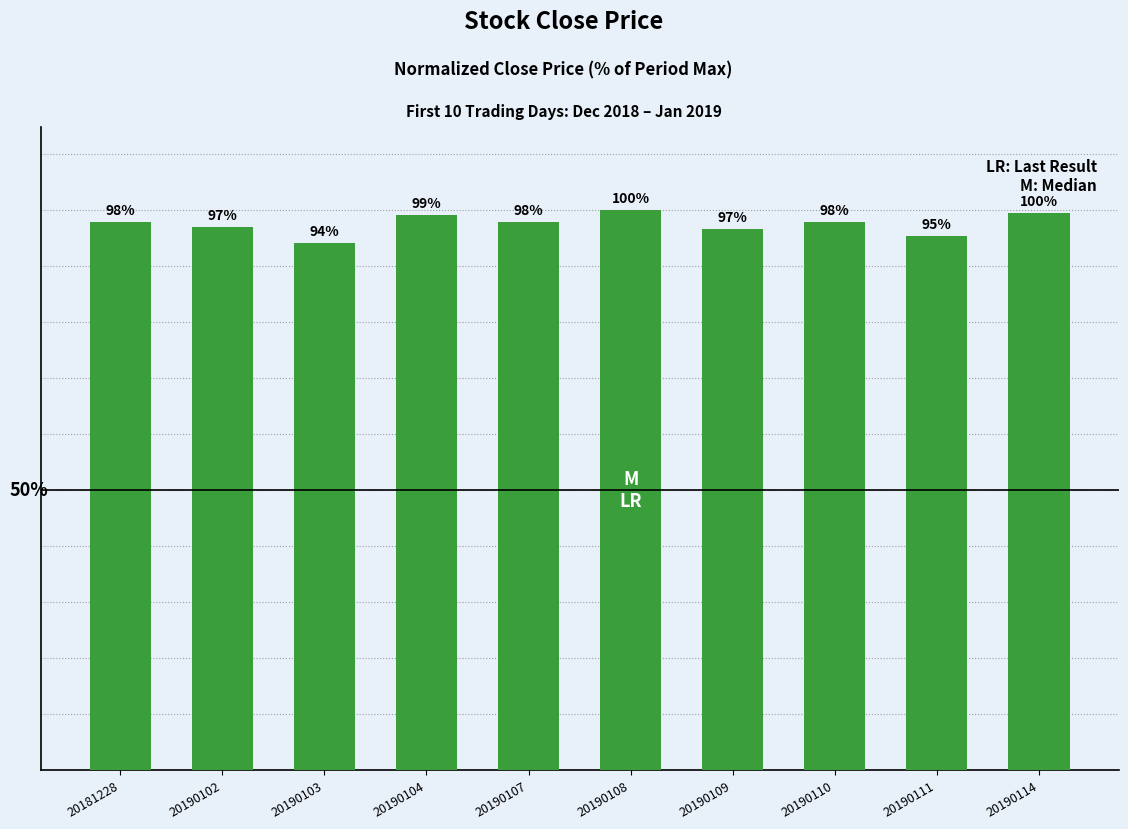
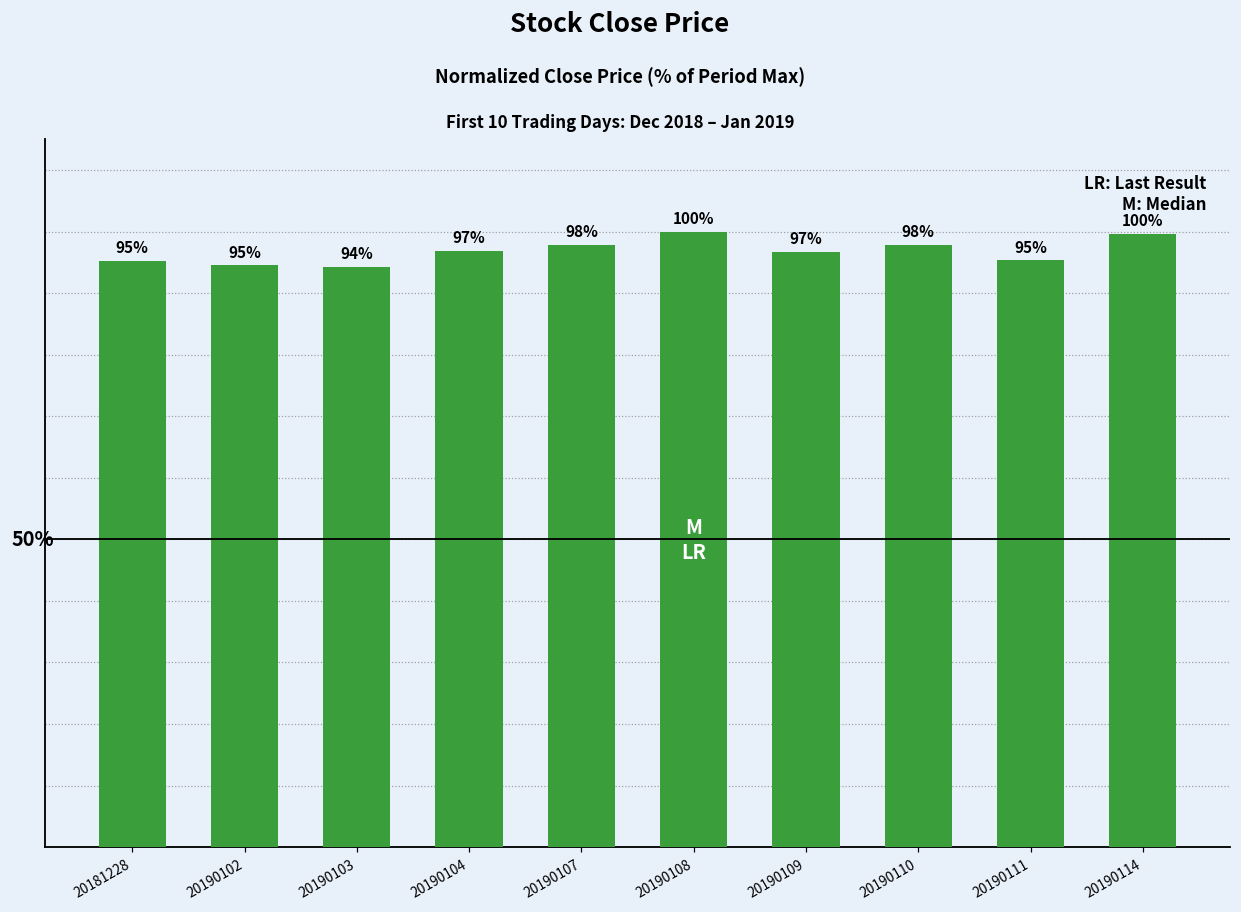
  {
-   "20181228": "98%",
-   "20190102": "97%",
+   "20181228": "95%",
+   "20190102": "95%",
    "20190103": "94%",
-   "20190104": "99%",
+   "20190104": "97%",
    "20190107": "98%",
    "20190108": "100%",
    "20190109": "97%",
    "20190110": "98%",
    "20190111": "95%",
    "20190114": "100%"
  }
